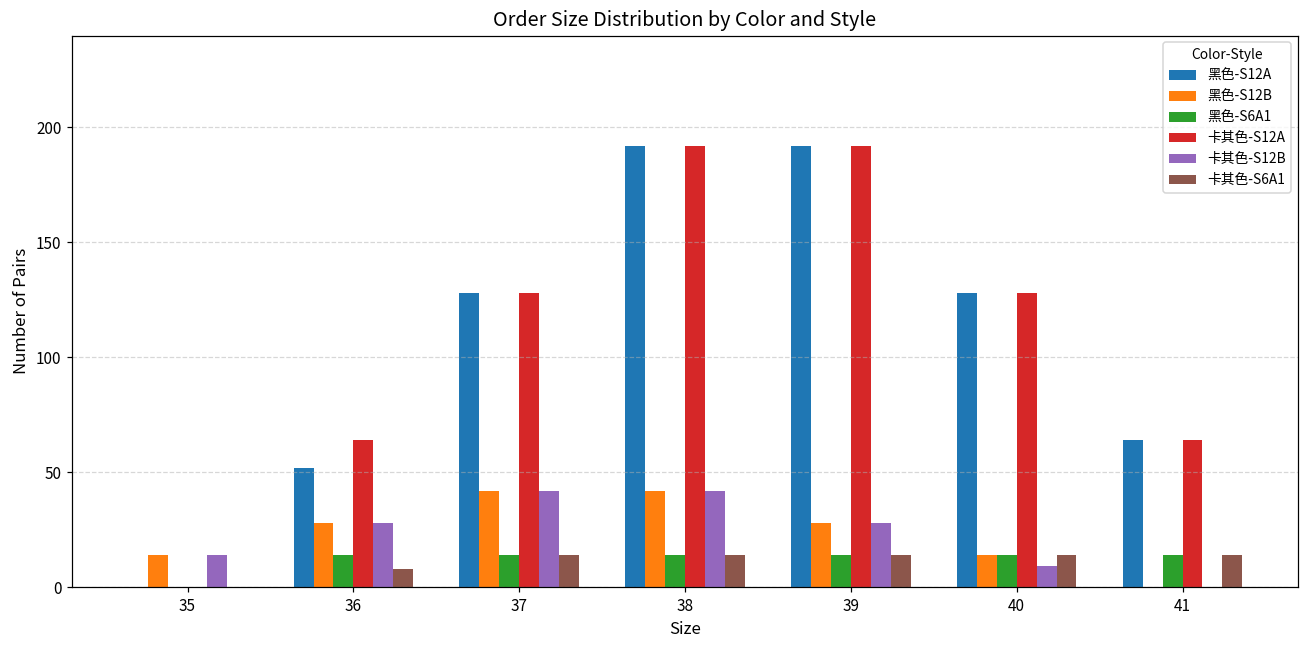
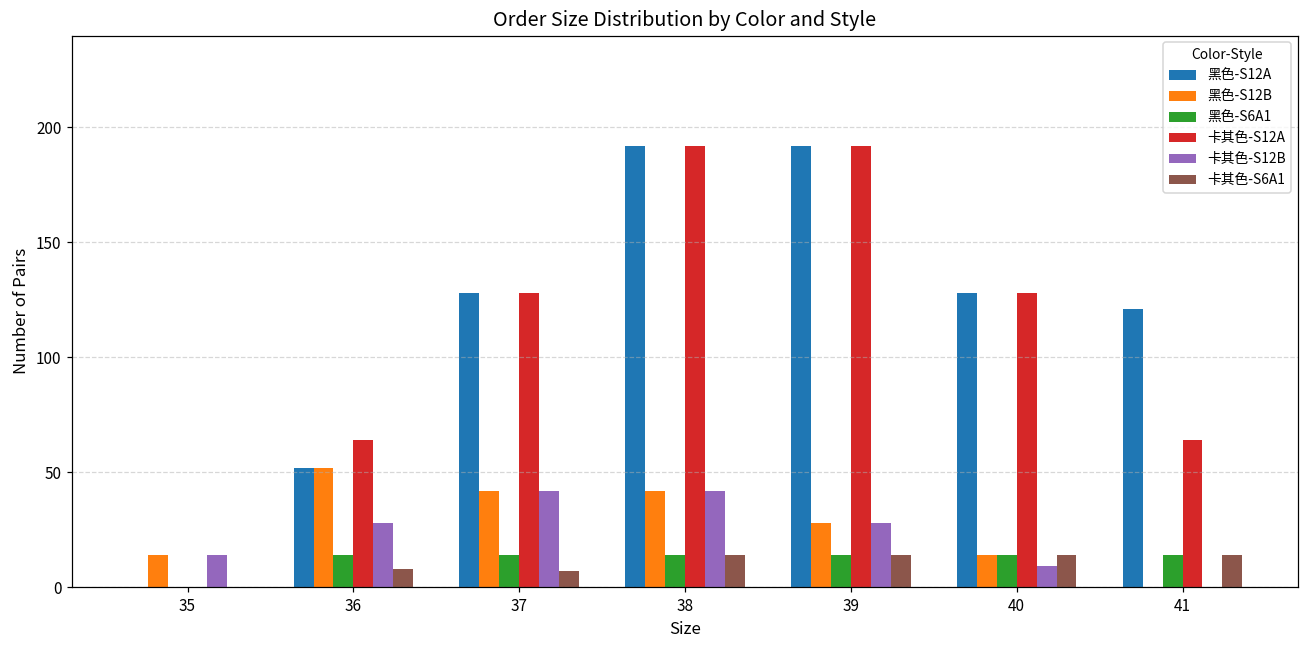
  {
    "黑色-S12A": {
      "35": 0,
      "36": 52,
      "37": 128,
      "38": 192,
      "39": 192,
      "40": 128,
-     "41": 64
+     "41": 121
    },
    "黑色-S12B": {
      "35": 14,
-     "36": 28,
+     "36": 52,
      "37": 42,
      "38": 42,
      "39": 28,
      "40": 14,
      "41": 0
    },
    "黑色-S6A1": {
      "35": 0,
      "36": 14,
      "37": 14,
      "38": 14,
      "39": 14,
      "40": 14,
      "41": 14
    },
    "卡其色-S12A": {
      "35": 0,
      "36": 64,
      "37": 128,
      "38": 192,
      "39": 192,
      "40": 128,
      "41": 64
    },
    "卡其色-S12B": {
      "35": 14,
      "36": 28,
      "37": 42,
      "38": 42,
      "39": 28,
      "40": 9,
      "41": 0
    },
    "卡其色-S6A1": {
      "35": 0,
      "36": 8,
-     "37": 14,
+     "37": 7,
      "38": 14,
      "39": 14,
      "40": 14,
      "41": 14
    }
  }
